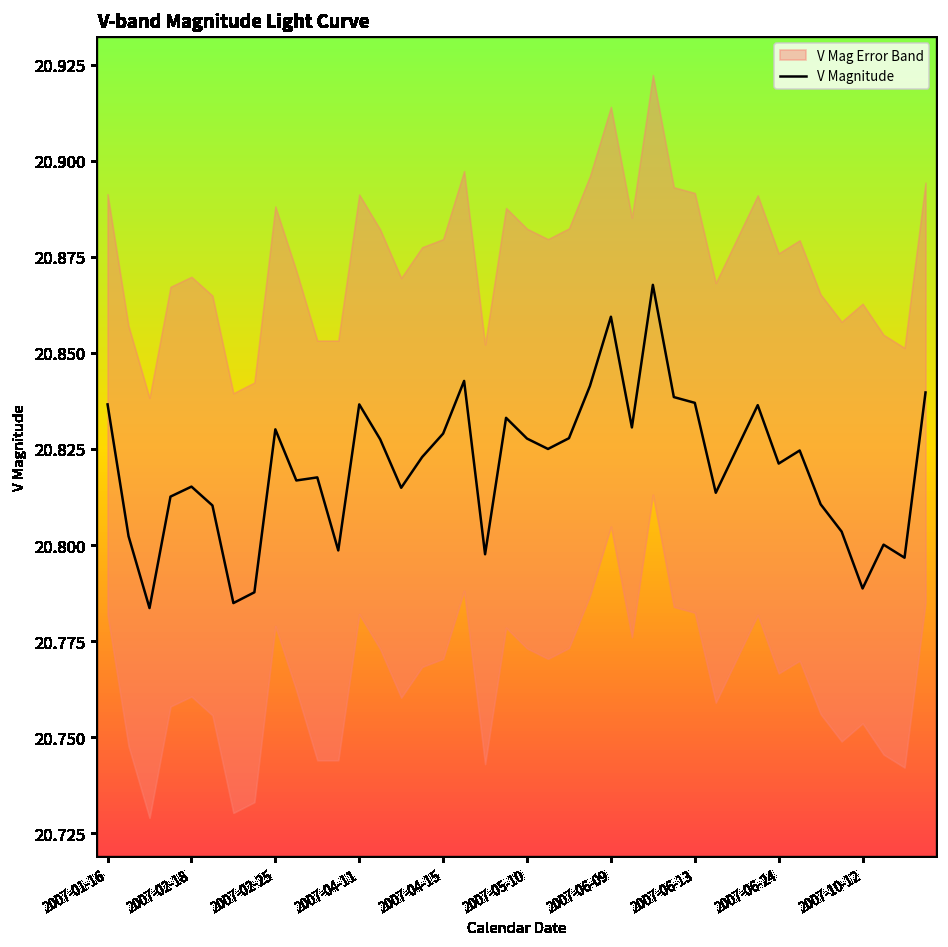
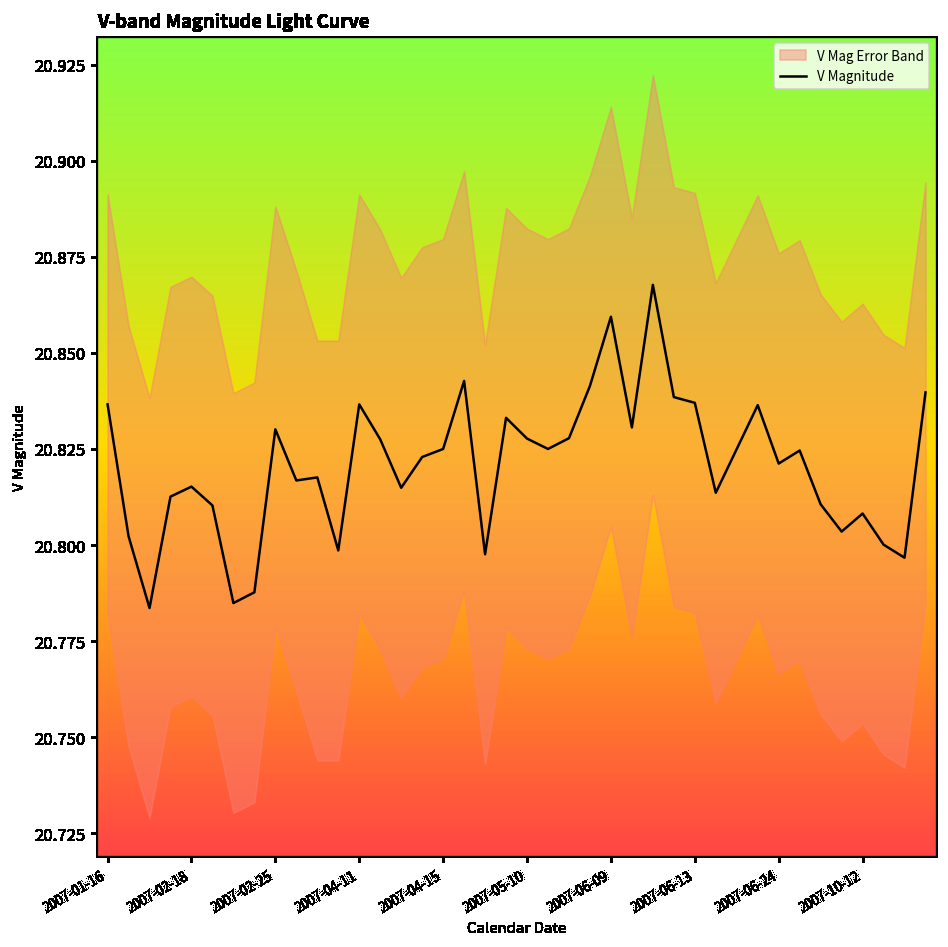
  {
    "V Magnitude": {
      "2007-01-16": 20.837,
      "2007-02-25": 20.830,
-     "2007-04-15": 20.829,
+     "2007-04-15": 20.825,
      "2007-05-10": 20.828,
-     "2007-10-12": 20.789
+     "2007-10-12": 20.808
    }
  }
